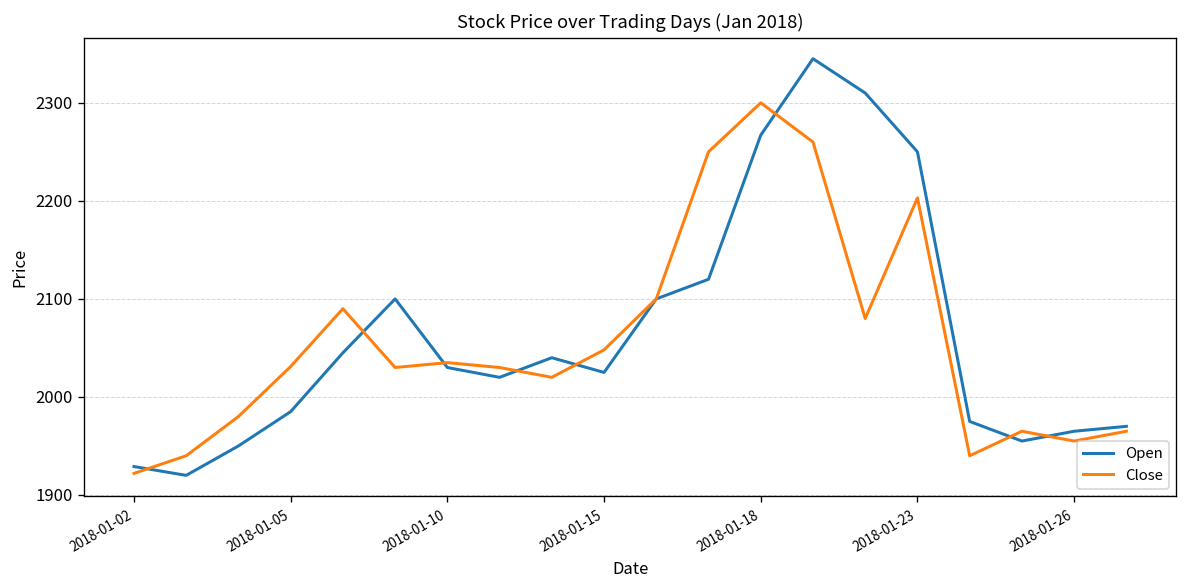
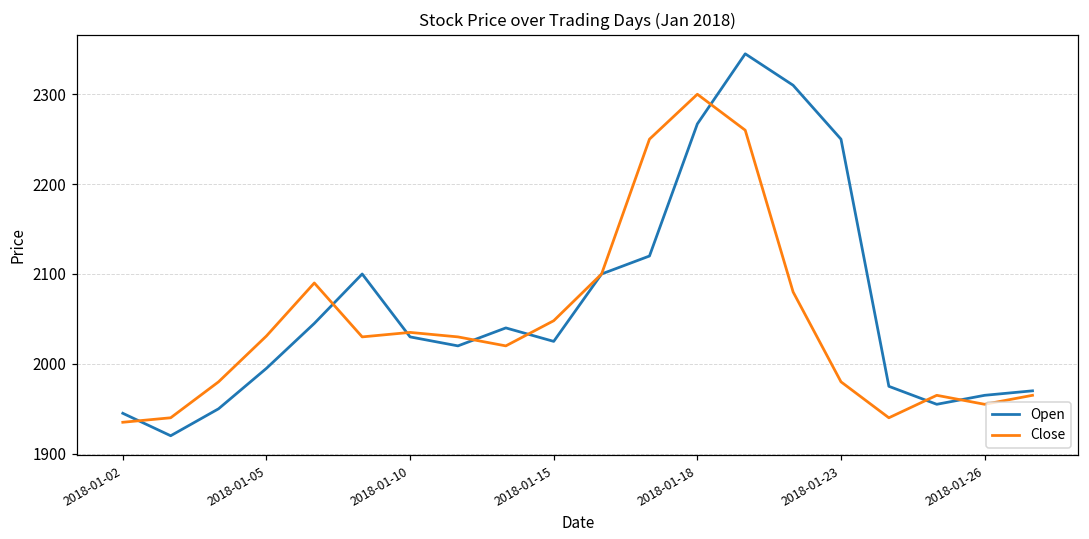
  {
    "Open": {
-     "2018-01-02": 1930,
-     "2018-01-05": 1990,
+     "2018-01-02": 1950,
+     "2018-01-05": 2000,
      "2018-01-10": 2030,
      "2018-01-15": 2030,
      "2018-01-18": 2270,
      "2018-01-23": 2250,
      "2018-01-26": 1970
    },
    "Close": {
-     "2018-01-02": 1920,
+     "2018-01-02": 1940,
      "2018-01-05": 2030,
      "2018-01-10": 2040,
      "2018-01-15": 2050,
      "2018-01-18": 2300,
-     "2018-01-23": 2200,
+     "2018-01-23": 1980,
      "2018-01-26": 1960
    }
  }
